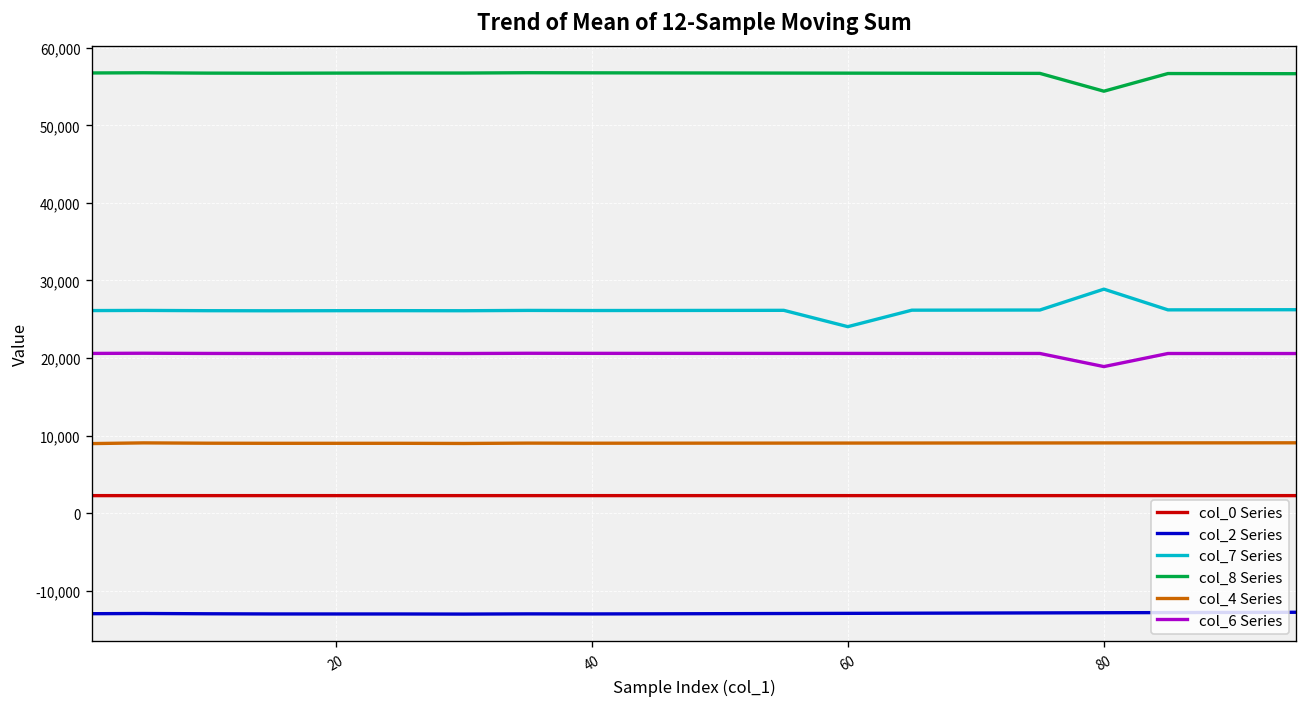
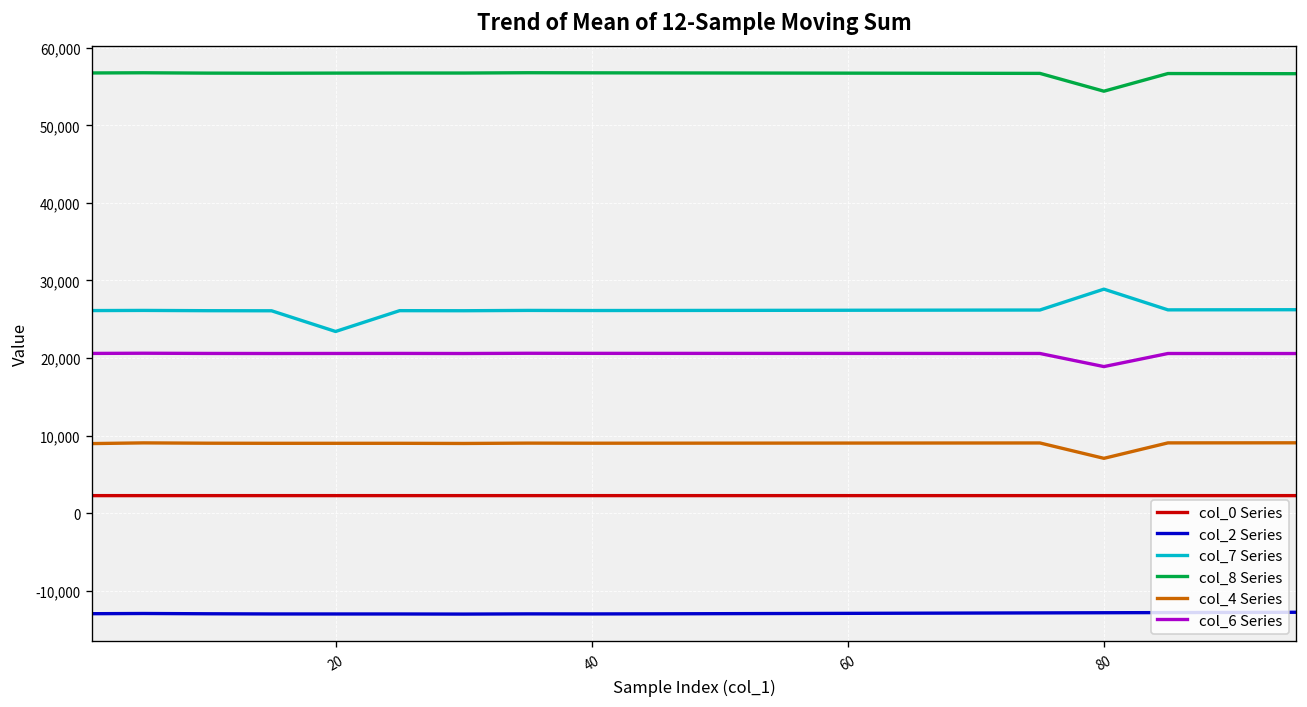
  {
    "col_0 Series": {
      "20": "2,000",
      "40": "2,000",
      "60": "2,000",
      "80": "2,000"
    },
    "col_2 Series": {
      "20": "-13,000",
      "40": "-13,000",
      "60": "-13,000",
      "80": "-13,000"
    },
    "col_7 Series": {
-     "20": "26,000",
+     "20": "23,000",
      "40": "26,000",
-     "60": "24,000",
+     "60": "26,000",
      "80": "29,000"
    },
    "col_8 Series": {
      "20": "57,000",
      "40": "57,000",
      "60": "57,000",
      "80": "54,000"
    },
    "col_4 Series": {
      "20": "9,000",
      "40": "9,000",
      "60": "9,000",
-     "80": "9,000"
+     "80": "7,000"
    },
    "col_6 Series": {
      "20": "21,000",
      "40": "21,000",
      "60": "21,000",
      "80": "19,000"
    }
  }
